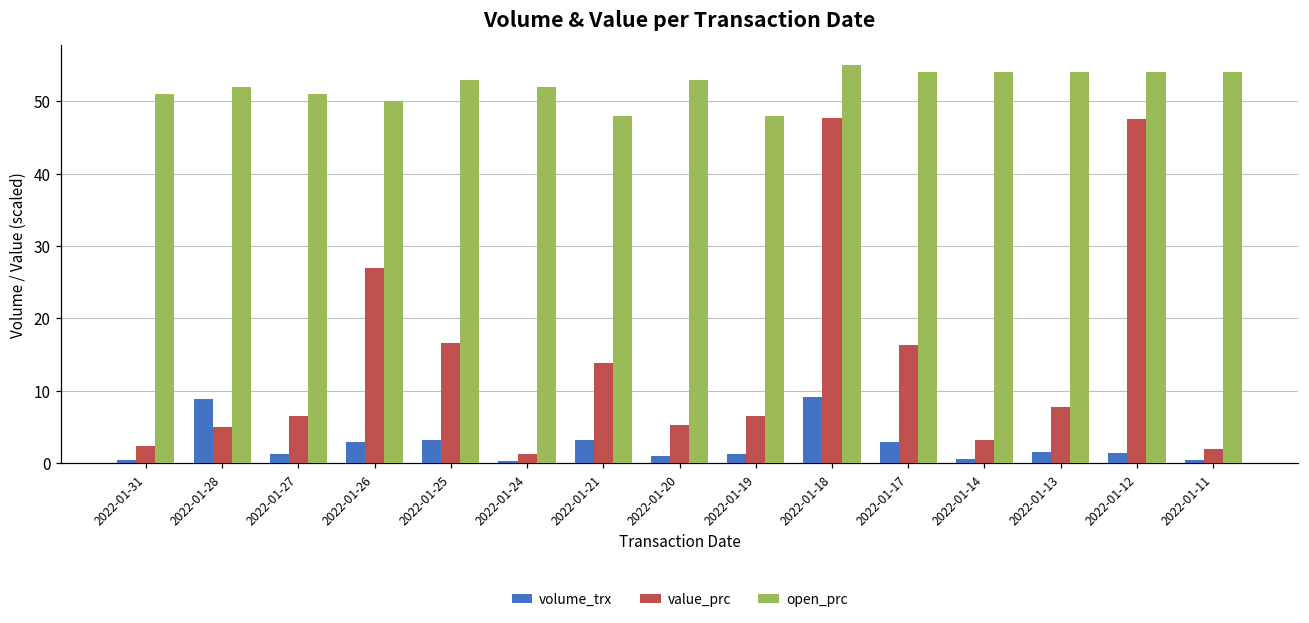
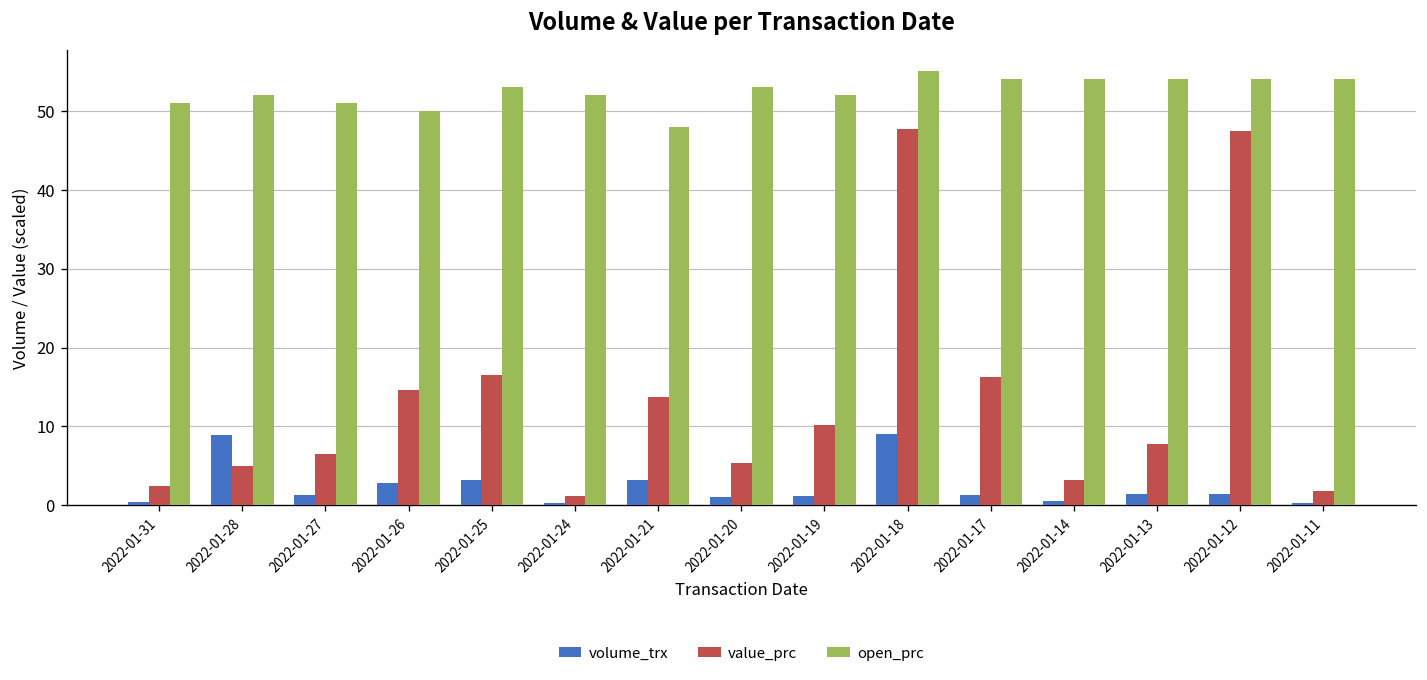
  {
    "volume_trx": {
      "2022-01-31": 0,
      "2022-01-28": 9,
      "2022-01-27": 1,
      "2022-01-26": 3,
      "2022-01-25": 3,
      "2022-01-21": 3,
      "2022-01-20": 1,
      "2022-01-19": 1,
      "2022-01-18": 9,
-     "2022-01-17": 3,
+     "2022-01-17": 1,
      "2022-01-14": 1,
      "2022-01-13": 1,
      "2022-01-12": 1
    },
    "value_prc": {
      "2022-01-31": 2,
      "2022-01-28": 5,
      "2022-01-27": 6,
-     "2022-01-26": 27,
+     "2022-01-26": 15,
      "2022-01-25": 17,
      "2022-01-24": 1,
      "2022-01-21": 14,
      "2022-01-20": 5,
-     "2022-01-19": 7,
+     "2022-01-19": 10,
      "2022-01-18": 48,
      "2022-01-17": 16,
      "2022-01-14": 3,
      "2022-01-13": 8,
      "2022-01-12": 47,
      "2022-01-11": 2
    },
    "open_prc": {
      "2022-01-31": 51,
      "2022-01-28": 52,
      "2022-01-27": 51,
      "2022-01-26": 50,
      "2022-01-25": 53,
      "2022-01-24": 52,
      "2022-01-21": 48,
      "2022-01-20": 53,
-     "2022-01-19": 48,
+     "2022-01-19": 52,
      "2022-01-18": 55,
      "2022-01-17": 54,
      "2022-01-14": 54,
      "2022-01-13": 54,
      "2022-01-12": 54,
      "2022-01-11": 54
    }
  }
